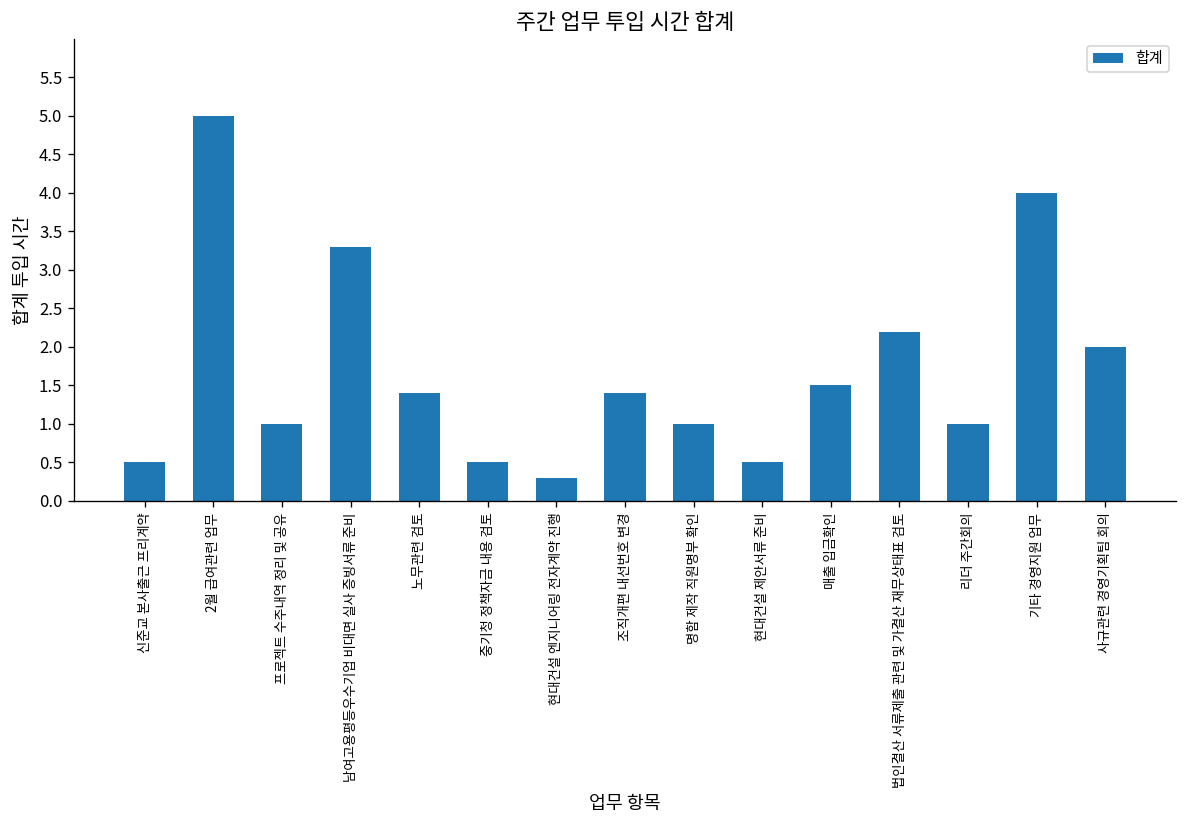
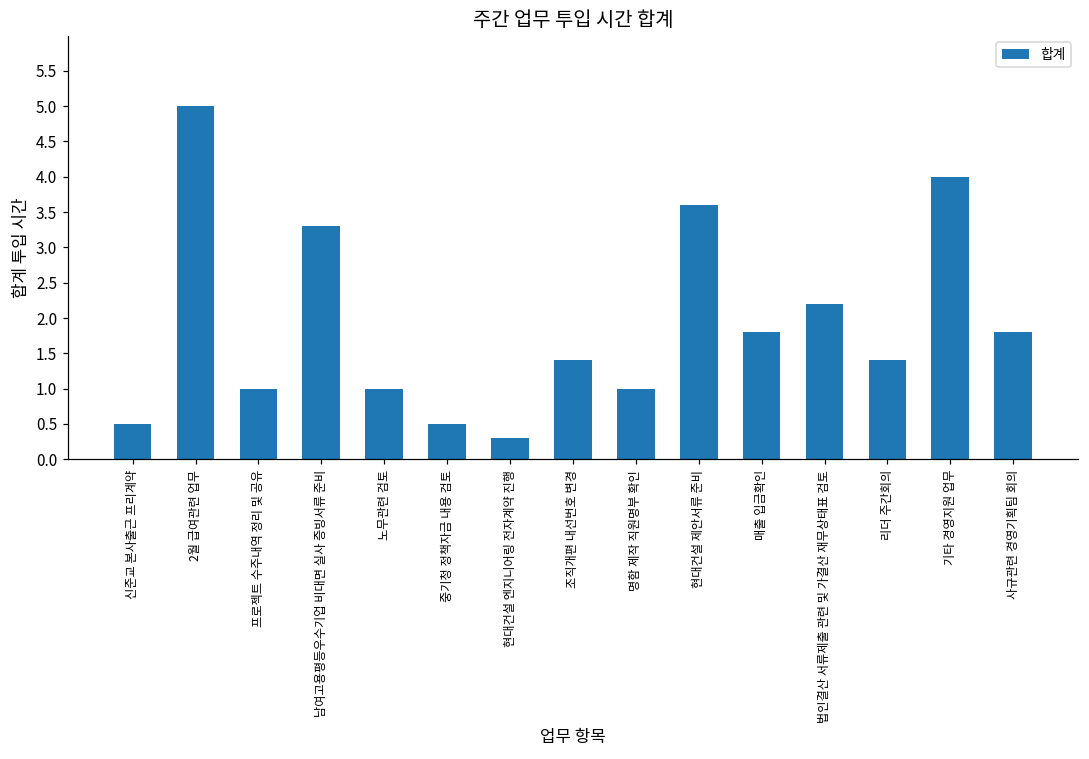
  {
    "신준교 본사출근 프리계약": 0.5,
    "2월 급여관련 업무": 5.0,
    "프로젝트 수주내역 정리 및 공유": 1.0,
    "남여고용평등우수기업 비대면 실사 증빙서류 준비": 3.3,
-   "노무관련 검토": 1.4,
+   "노무관련 검토": 1.0,
    "중기청 정책자금 내용 검토": 0.5,
    "현대건설 엔지니어링 전자계약 진행": 0.3,
    "조직개편 내선번호 변경": 1.4,
    "명함 제작 직원명부 확인": 1.0,
-   "현대건설 제안서류 준비": 0.5,
-   "매출 입금확인": 1.5,
+   "현대건설 제안서류 준비": 3.6,
+   "매출 입금확인": 1.8,
    "법인결산 서류제출 관련 및 가결산 재무상태표 검토": 2.2,
-   "리더 주간회의": 1.0,
+   "리더 주간회의": 1.4,
    "기타 경영지원 업무": 4.0,
-   "사규관련 경영기획팀 회의": 2.0
+   "사규관련 경영기획팀 회의": 1.8
  }
